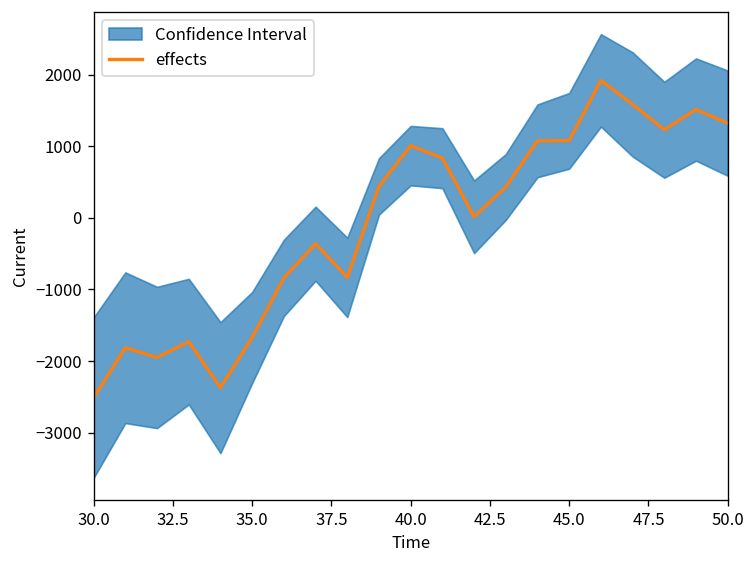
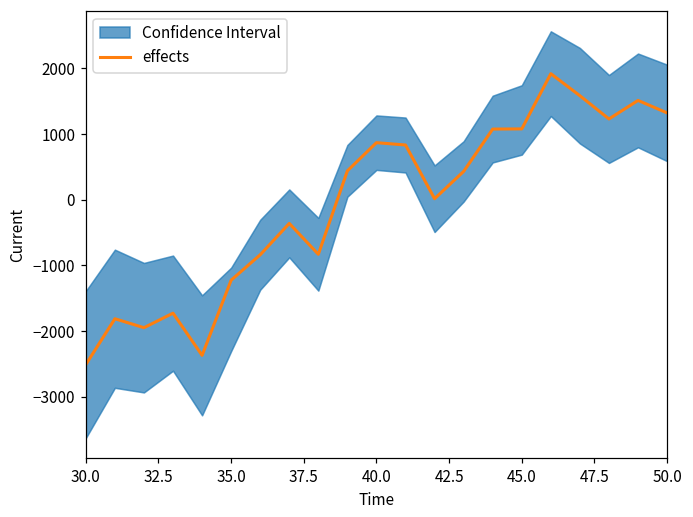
  {
    "effects": {
      "30.0": -2500,
-     "35.0": -1700,
-     "40.0": 1000,
+     "35.0": -1200,
+     "40.0": 900,
      "45.0": 1100,
      "50.0": 1300
    }
  }
